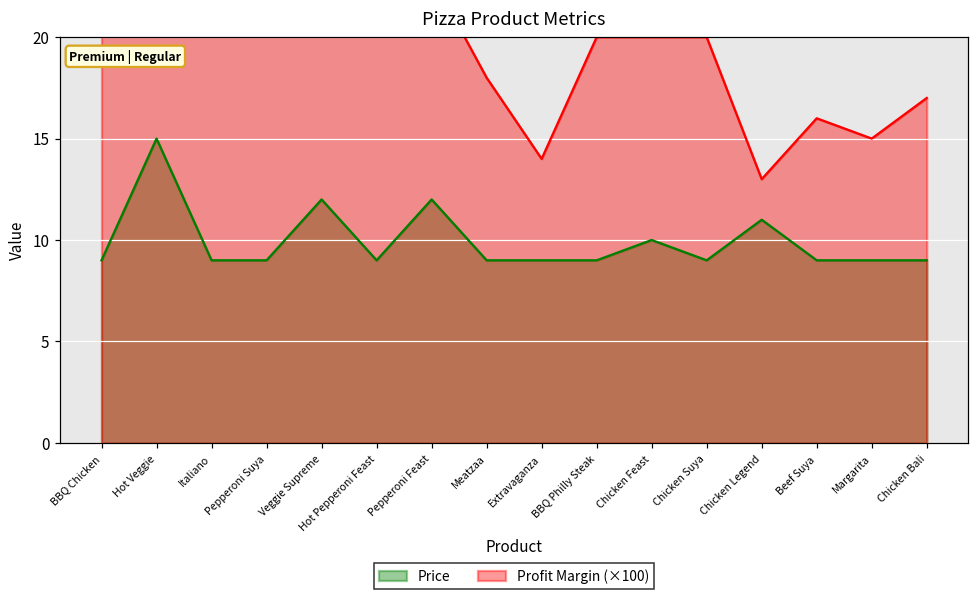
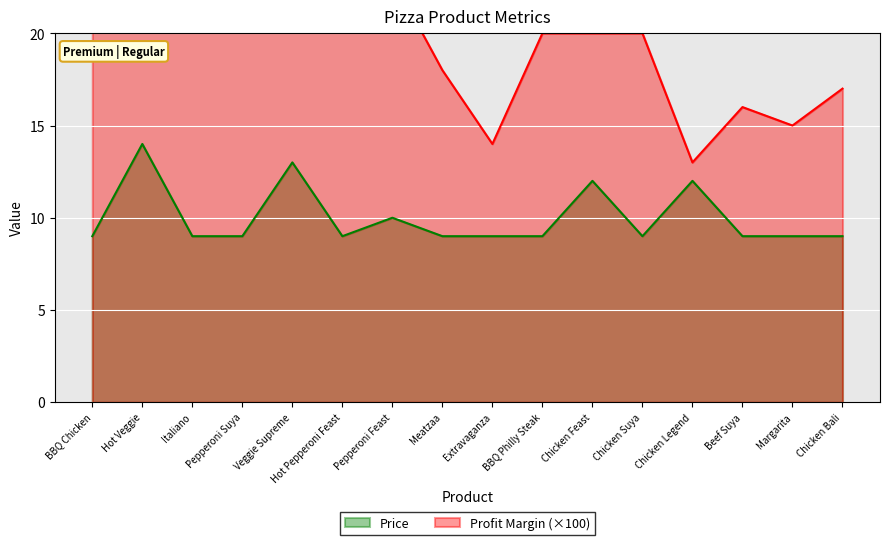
  {
    "Price": {
      "BBQ Chicken": 9,
-     "Hot Veggie": 15,
+     "Hot Veggie": 14,
      "Italiano": 9,
      "Pepperoni Suya": 9,
-     "Veggie Supreme": 12,
+     "Veggie Supreme": 13,
      "Hot Pepperoni Feast": 9,
-     "Pepperoni Feast": 12,
+     "Pepperoni Feast": 10,
      "Meatzaa": 9,
      "Extravaganza": 9,
      "BBQ Philly Steak": 9,
-     "Chicken Feast": 10,
+     "Chicken Feast": 12,
      "Chicken Suya": 9,
-     "Chicken Legend": 11,
+     "Chicken Legend": 12,
      "Beef Suya": 9,
      "Margarita": 9,
      "Chicken Bali": 9
    },
    "Profit Margin (×100)": {
      "Meatzaa": 18,
      "Extravaganza": 14,
      "BBQ Philly Steak": 20,
      "Chicken Feast": 20,
      "Chicken Suya": 20,
      "Chicken Legend": 13,
      "Beef Suya": 16,
      "Margarita": 15,
      "Chicken Bali": 17
    }
  }
